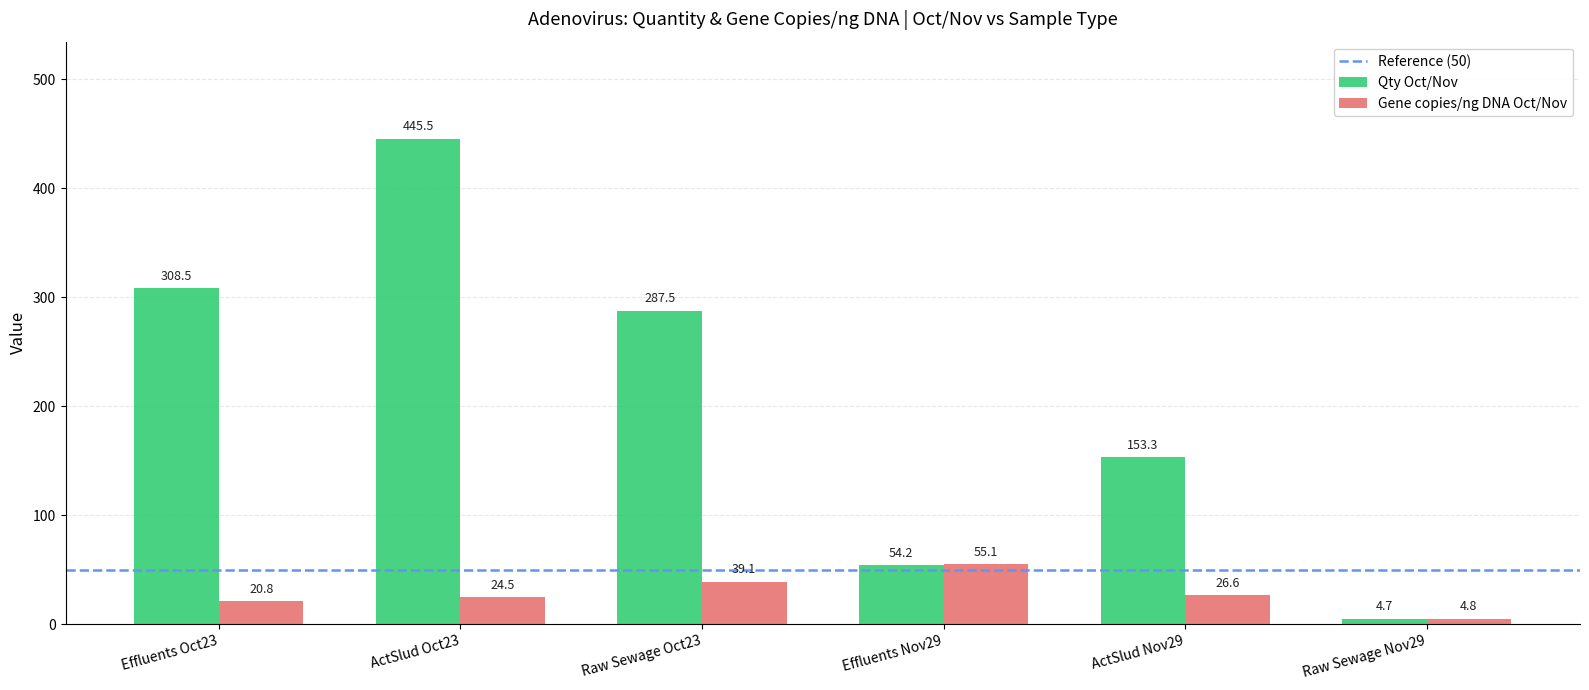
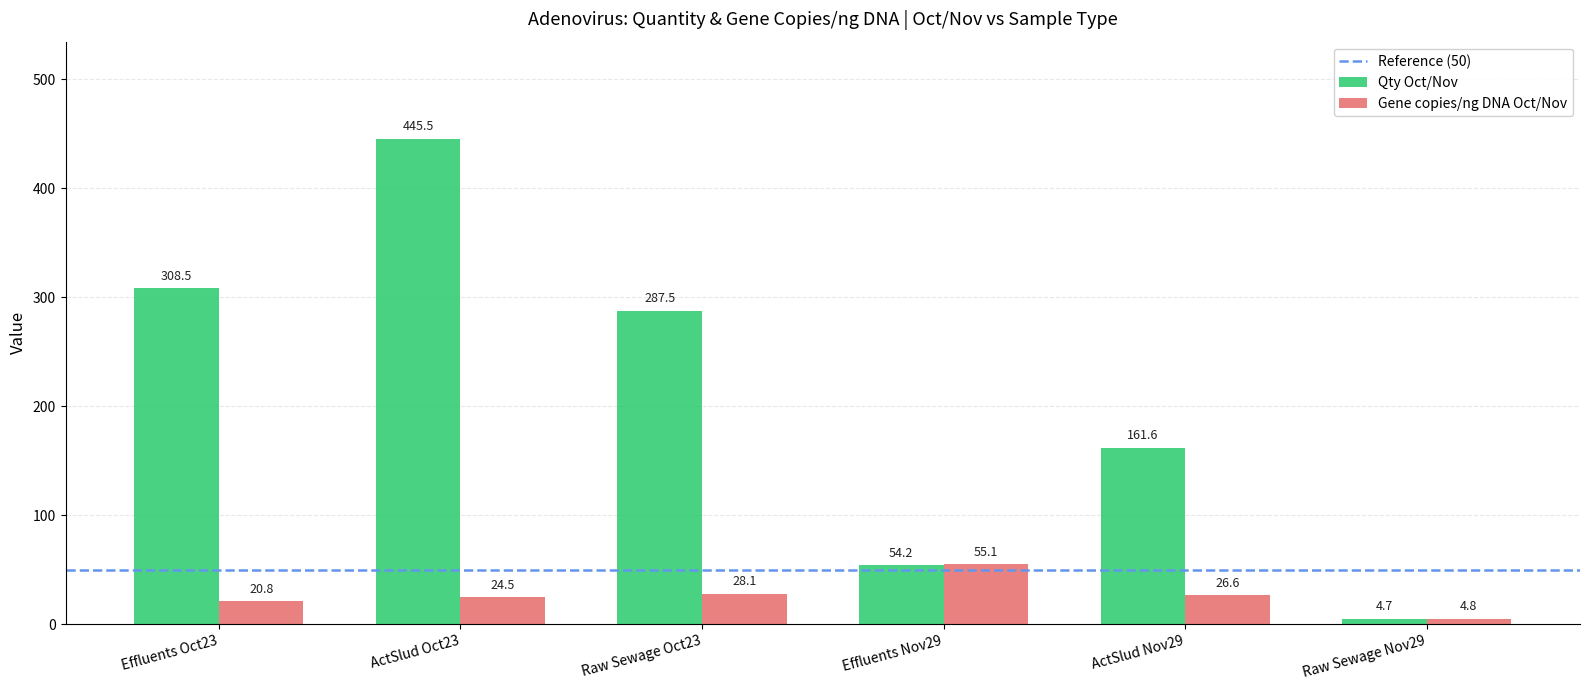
  {
    "Qty Oct/Nov": {
      "Effluents Oct23": 308.5,
      "ActSlud Oct23": 445.5,
      "Raw Sewage Oct23": 287.5,
      "Effluents Nov29": 54.2,
-     "ActSlud Nov29": 153.3,
+     "ActSlud Nov29": 161.6,
      "Raw Sewage Nov29": 4.7
    },
    "Gene copies/ng DNA Oct/Nov": {
      "Effluents Oct23": 20.8,
      "ActSlud Oct23": 24.5,
-     "Raw Sewage Oct23": 39.1,
+     "Raw Sewage Oct23": 28.1,
      "Effluents Nov29": 55.1,
      "ActSlud Nov29": 26.6,
      "Raw Sewage Nov29": 4.8
    }
  }
